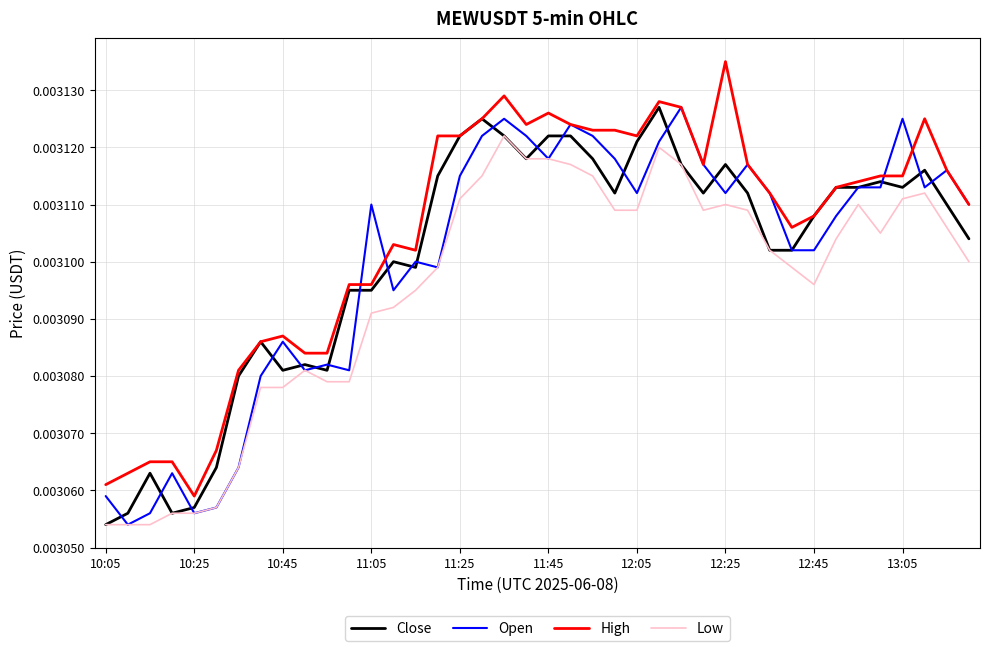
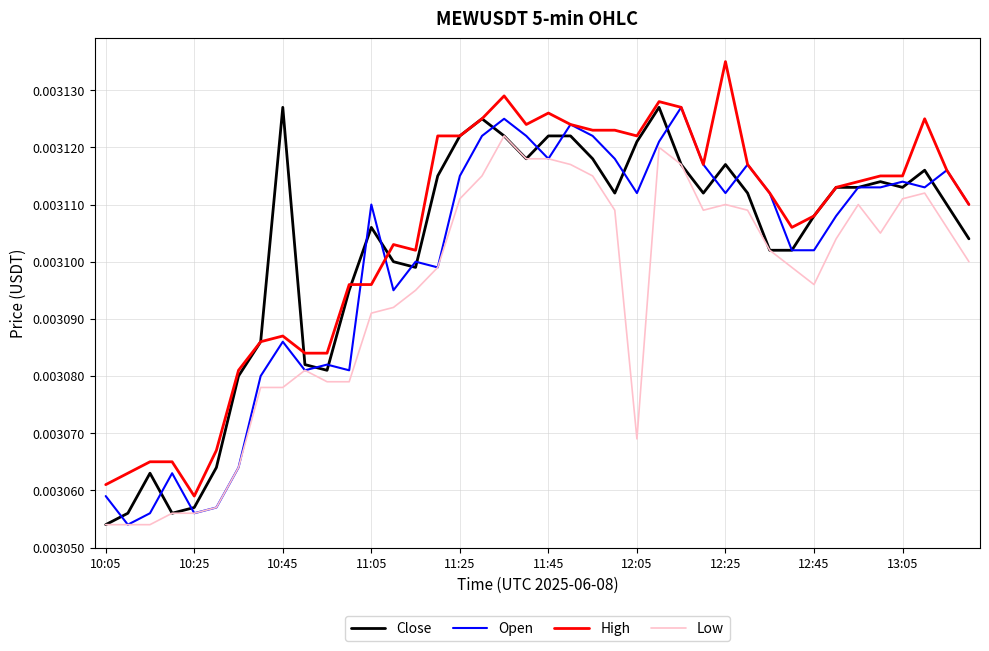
  {
    "Close": {
      "10:25": 0.003057,
-     "10:45": 0.003081,
-     "11:05": 0.003095,
+     "10:45": 0.003127,
+     "11:05": 0.003106,
      "11:45": 0.003122,
      "12:05": 0.003121,
      "12:25": 0.003117,
      "13:05": 0.003113
    },
    "Open": {
      "10:05": 0.003059,
      "10:45": 0.003086,
      "11:05": 0.003110,
      "11:25": 0.003115,
      "12:05": 0.003112,
      "12:25": 0.003112,
      "12:45": 0.003102,
-     "13:05": 0.003125
+     "13:05": 0.003114
    },
    "High": {
      "10:05": 0.003061,
      "10:25": 0.003059,
      "10:45": 0.003087,
      "11:05": 0.003096,
      "11:45": 0.003126,
      "12:05": 0.003122,
      "12:25": 0.003135,
      "13:05": 0.003115
    },
    "Low": {
      "10:45": 0.003078,
      "11:05": 0.003091,
      "11:25": 0.003111,
-     "12:05": 0.003109,
+     "12:05": 0.003069,
      "12:25": 0.003110,
      "12:45": 0.003096,
      "13:05": 0.003111
    }
  }
